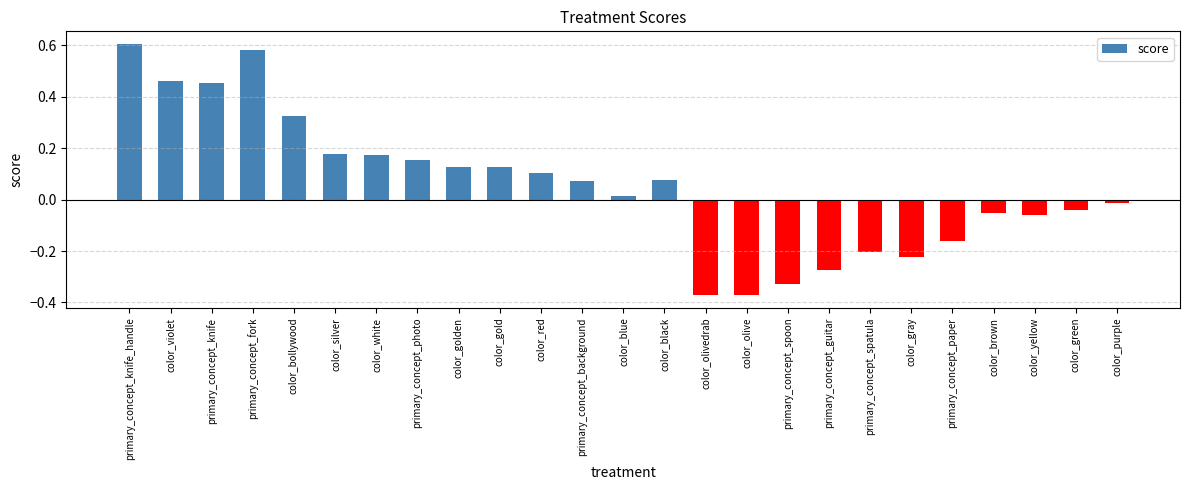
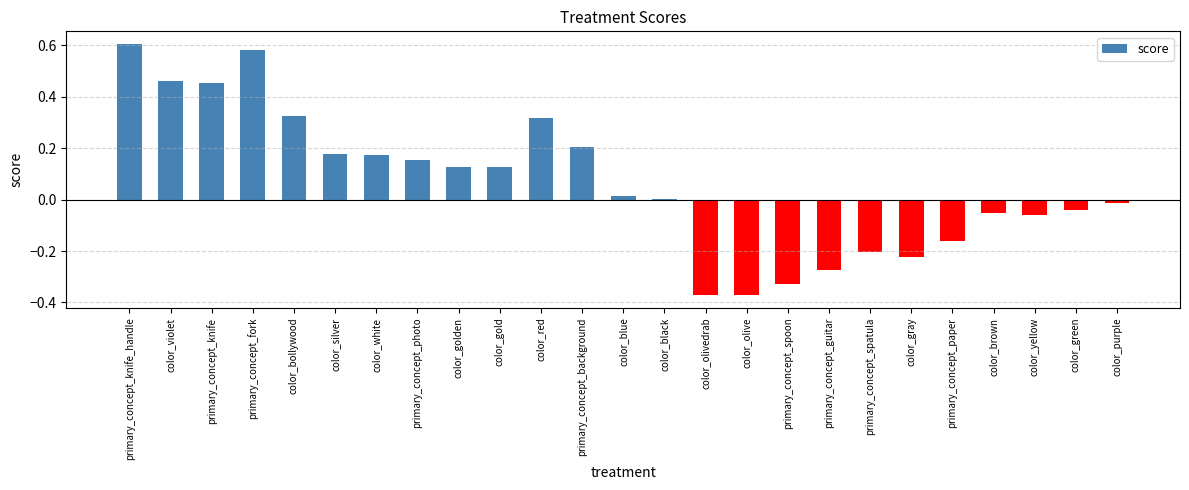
  {
    "primary_concept_knife_handle": 0.61,
    "color_violet": 0.46,
    "primary_concept_knife": 0.45,
    "primary_concept_fork": 0.58,
    "color_bollywood": 0.33,
    "color_silver": 0.18,
    "color_white": 0.17,
    "primary_concept_photo": 0.15,
    "color_golden": 0.13,
    "color_gold": 0.13,
-   "color_red": 0.10,
-   "primary_concept_background": 0.07,
+   "color_red": 0.32,
+   "primary_concept_background": 0.21,
    "color_blue": 0.01,
-   "color_black": 0.08,
+   "color_black": 0.00,
    "color_olivedrab": -0.37,
    "color_olive": -0.37,
    "primary_concept_spoon": -0.33,
    "primary_concept_guitar": -0.27,
    "primary_concept_spatula": -0.20,
    "color_gray": -0.22,
    "primary_concept_paper": -0.16,
    "color_brown": -0.05,
    "color_yellow": -0.06,
    "color_green": -0.04,
    "color_purple": -0.01
  }
